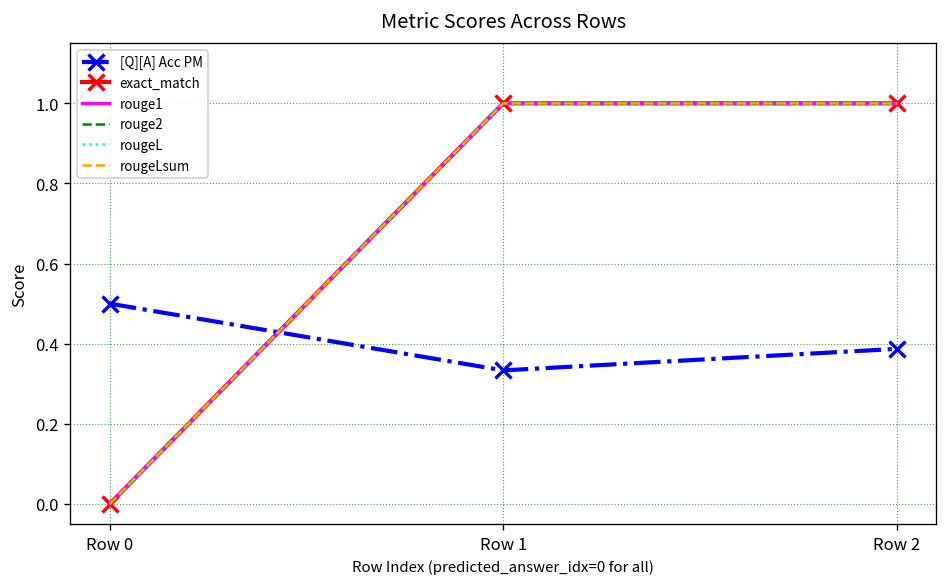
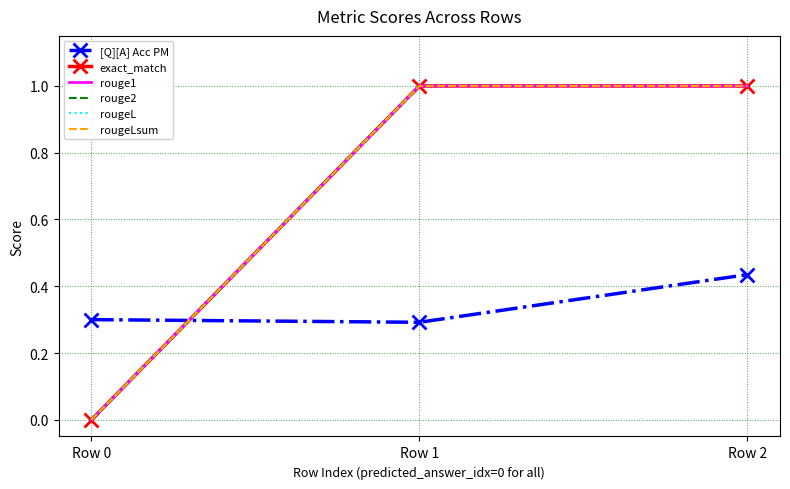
  {
    "[Q][A] Acc PM": {
-     "Row 0": 0.5,
-     "Row 1": 0.33,
-     "Row 2": 0.39
+     "Row 0": 0.3,
+     "Row 1": 0.29,
+     "Row 2": 0.43
    },
    "rougeLsum": {
      "Row 0": 0.00,
      "Row 1": 1.00,
      "Row 2": 1.00
    }
  }
